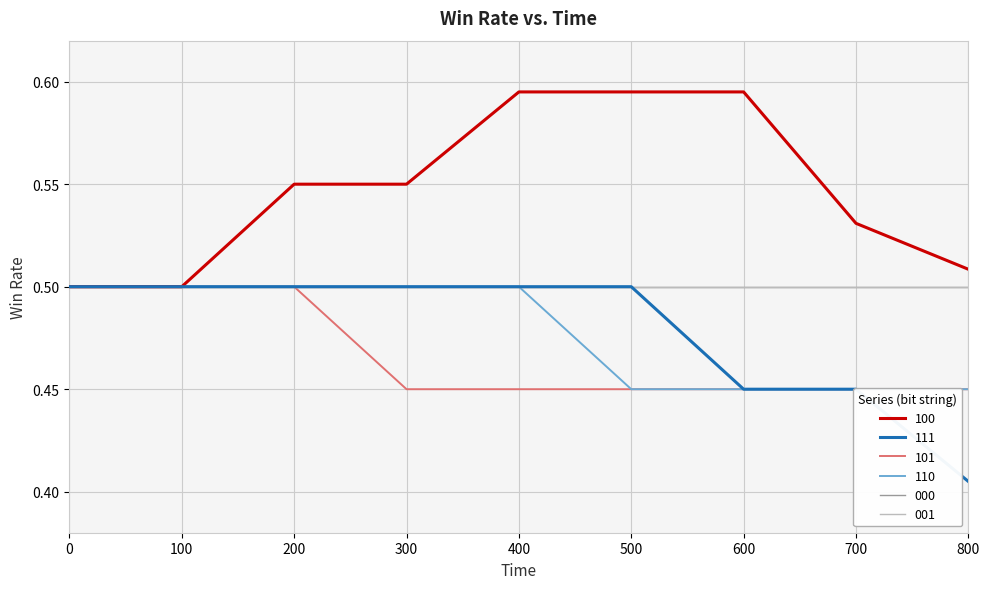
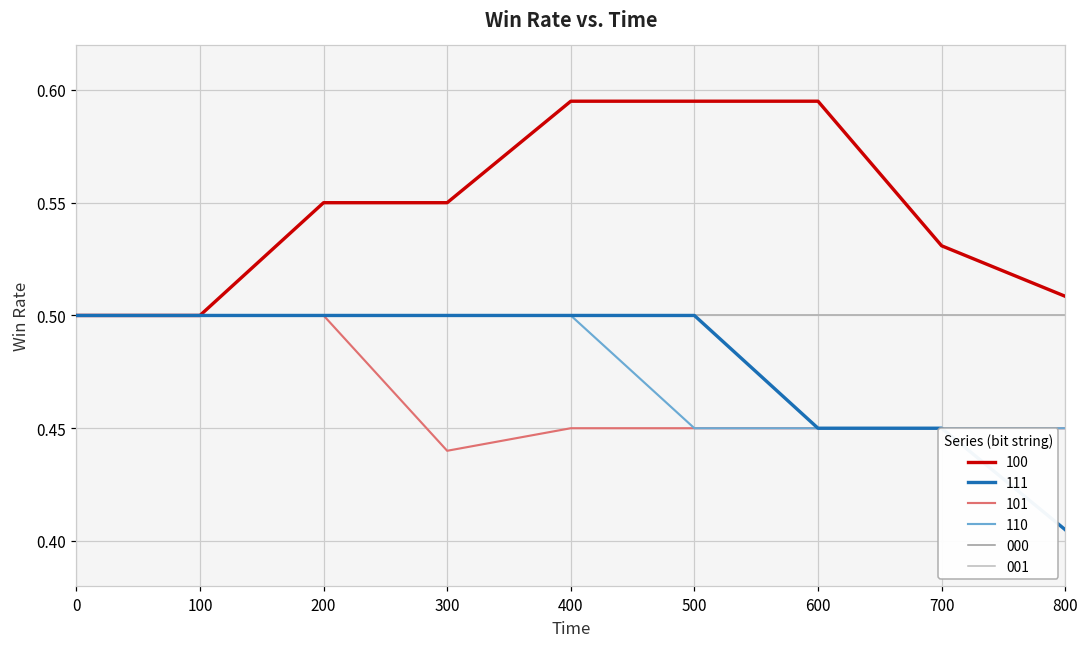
  {
    "100": {
      "200": 0.55,
      "300": 0.55,
      "400": 0.595,
      "500": 0.595,
      "600": 0.595,
      "700": 0.53,
      "800": 0.509
    },
    "111": {
      "800": 0.405
    },
    "101": {
-     "300": 0.45,
+     "300": 0.44,
      "400": 0.45
    },
    "001": {
      "600": 0.50,
      "700": 0.50,
      "800": 0.50
    }
  }
